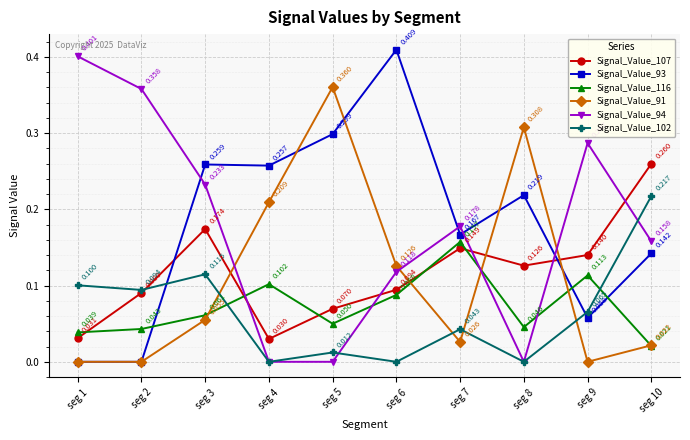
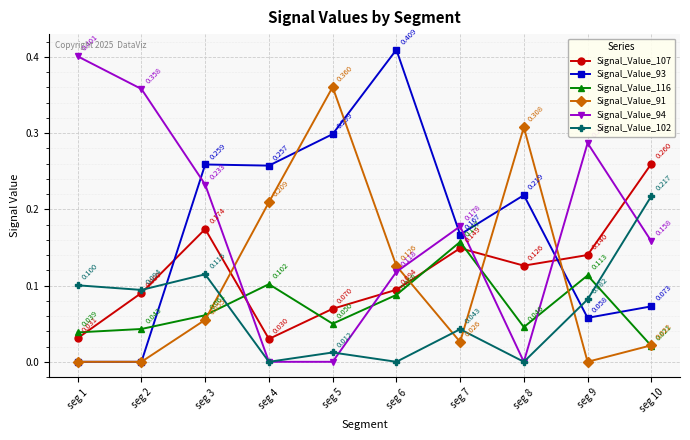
  {
    "Signal_Value_107": {
      "seg 3": 0.174,
      "seg 4": 0.030,
      "seg 8": 0.126,
      "seg 9": 0.140,
      "seg 10": 0.260
    },
    "Signal_Value_93": {
      "seg 3": 0.259,
      "seg 4": 0.257,
      "seg 5": 0.299,
      "seg 6": 0.409,
      "seg 8": 0.219,
-     "seg 10": 0.142
+     "seg 10": 0.073
    },
    "Signal_Value_116": {
      "seg 2": 0.043,
      "seg 4": 0.102,
      "seg 8": 0.046,
      "seg 9": 0.113
    },
    "Signal_Value_91": {
      "seg 4": 0.209,
      "seg 5": 0.360,
      "seg 8": 0.308
    },
    "Signal_Value_94": {
      "seg 2": 0.358,
      "seg 3": 0.233
    },
    "Signal_Value_102": {
      "seg 1": 0.100,
      "seg 3": 0.115,
      "seg 5": 0.012,
-     "seg 9": 0.065,
+     "seg 9": 0.082,
      "seg 10": 0.217
    }
  }
